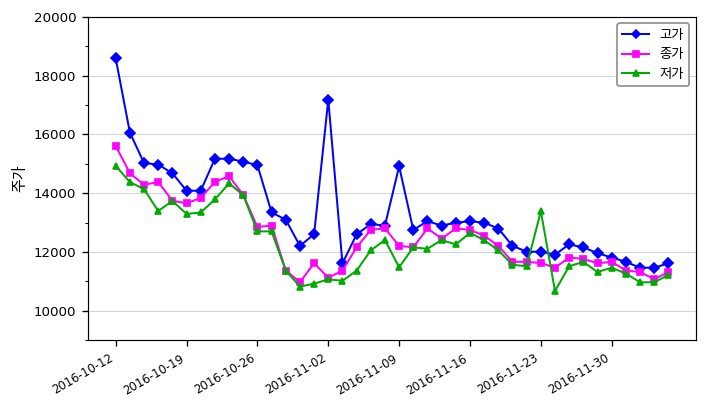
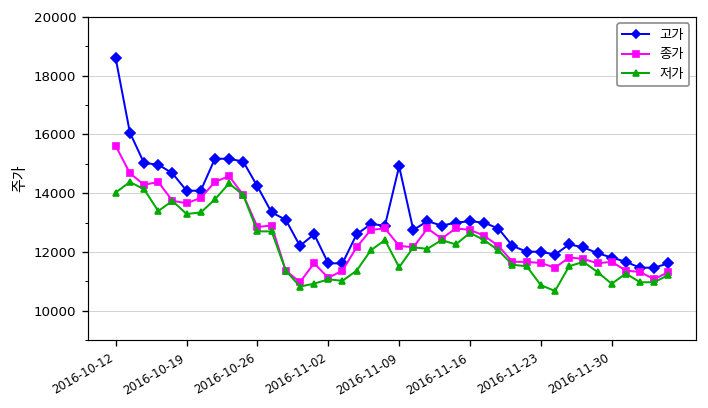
  {
    "고가": {
      "2016-10-12": 18600,
      "2016-10-19": 14100,
-     "2016-10-26": 15000,
-     "2016-11-02": 17200,
+     "2016-10-26": 14200,
+     "2016-11-02": 11600,
      "2016-11-09": 14900,
      "2016-11-16": 13000,
      "2016-11-23": 12000,
      "2016-11-30": 11800
    },
    "종가": {
      "2016-10-12": 15600,
      "2016-10-19": 13700,
      "2016-10-26": 12900,
      "2016-11-09": 12200,
      "2016-11-23": 11600,
      "2016-11-30": 11700
    },
    "저가": {
-     "2016-10-12": 14900,
+     "2016-10-12": 14000,
      "2016-10-19": 13300,
      "2016-10-26": 12700,
      "2016-11-09": 11500,
-     "2016-11-23": 13400,
-     "2016-11-30": 11500
+     "2016-11-23": 10900,
+     "2016-11-30": 10900
    }
  }
